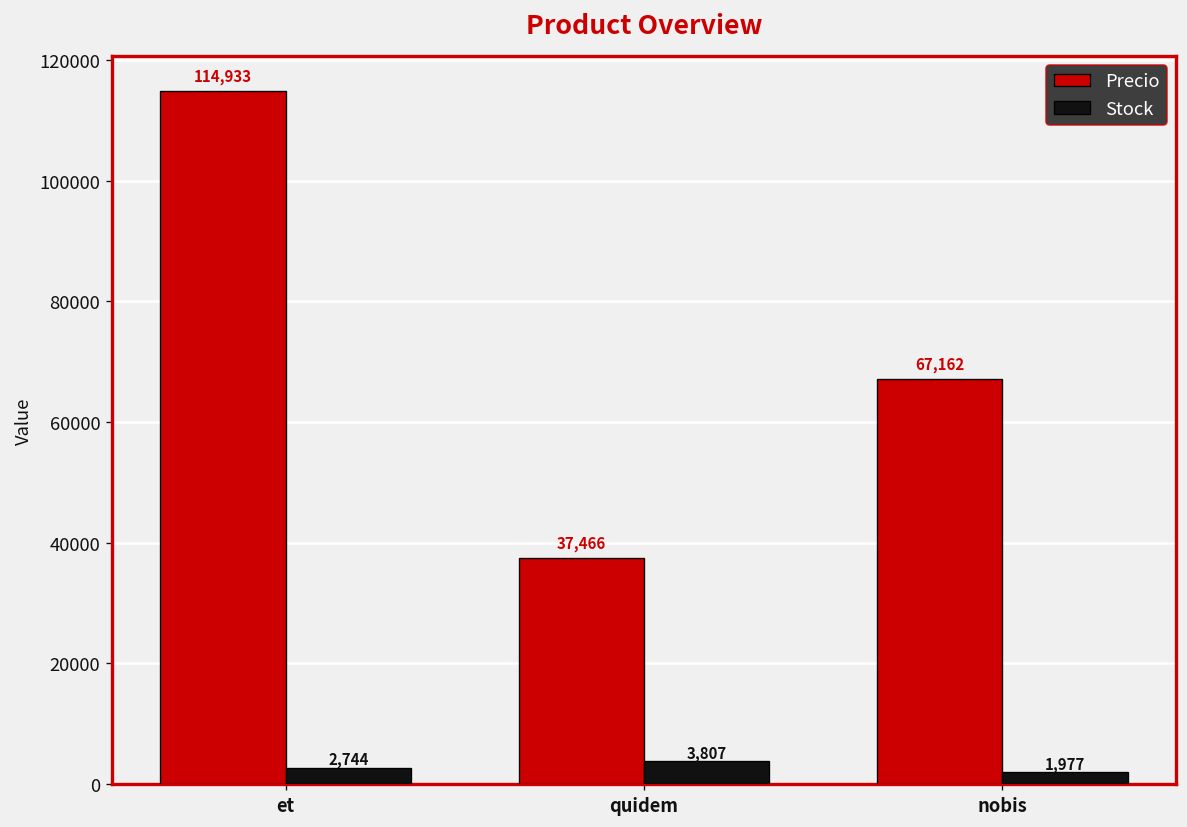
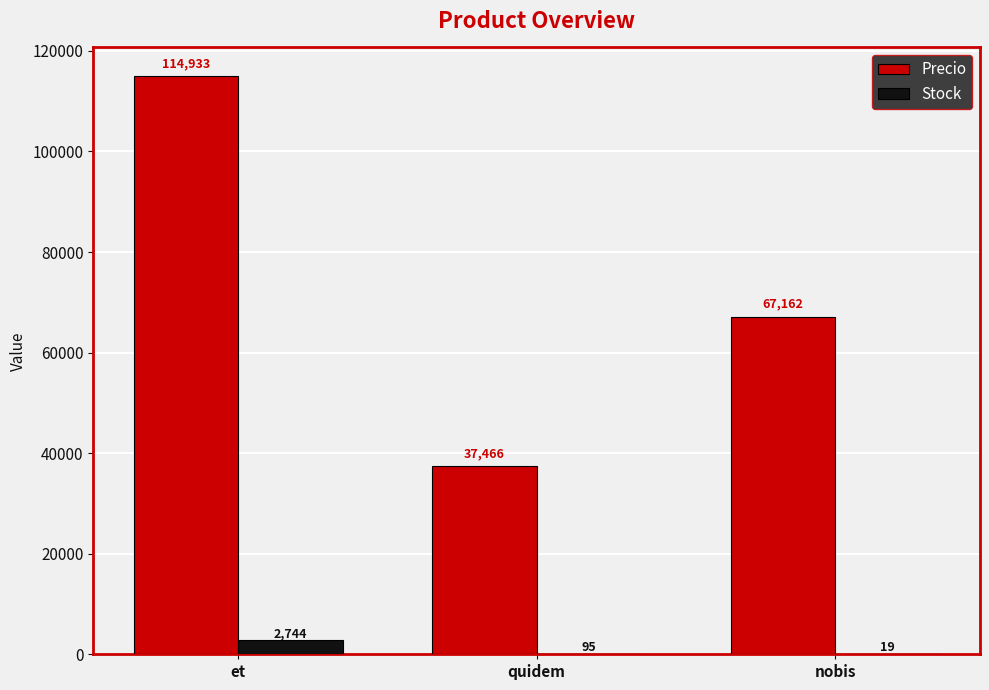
  {
    "Precio": {
      "et": "114,933",
      "quidem": "37,466",
      "nobis": "67,162"
    },
    "Stock": {
      "et": "2,744",
-     "quidem": "3,807",
-     "nobis": "1,977"
+     "quidem": "95",
+     "nobis": "19"
    }
  }
